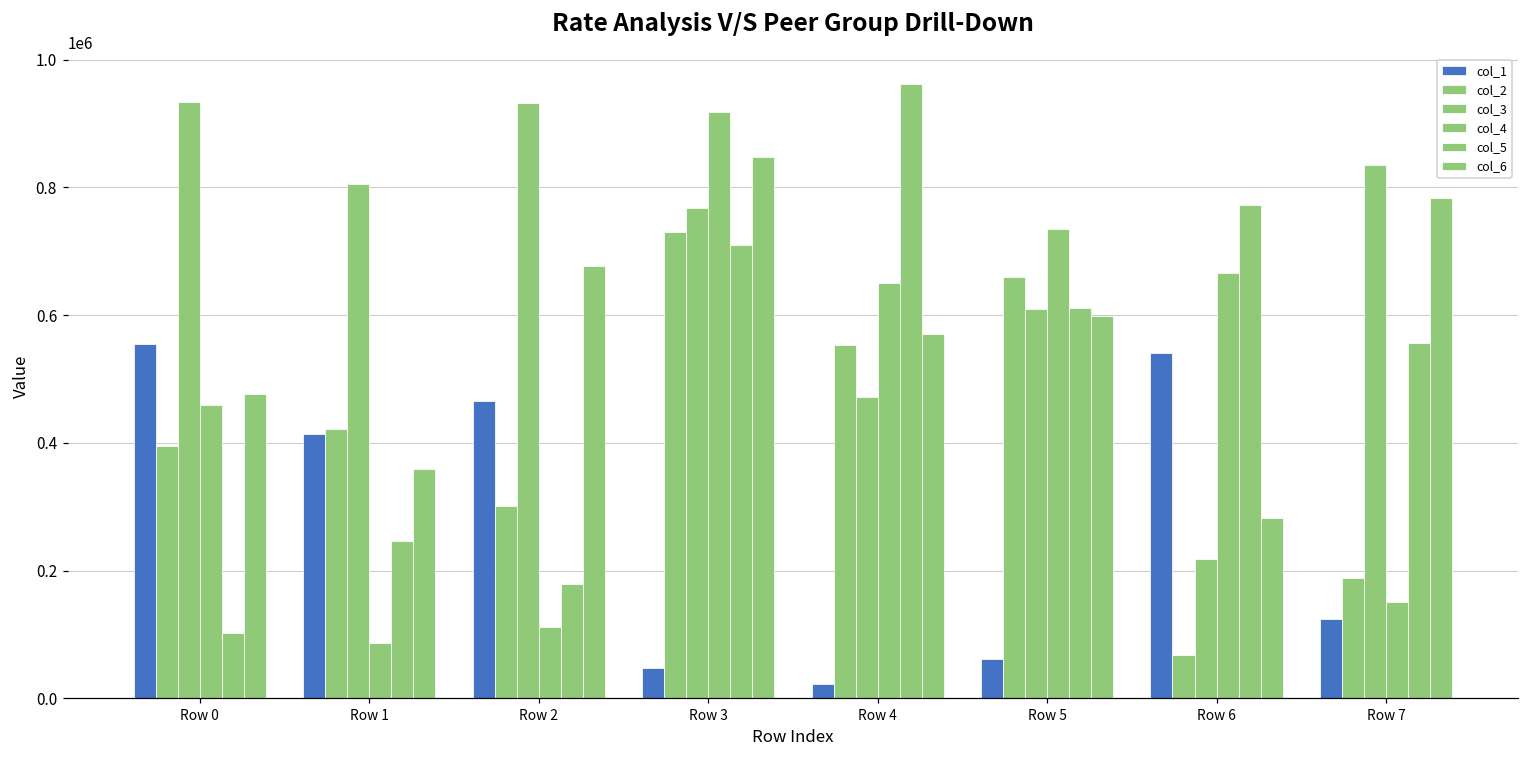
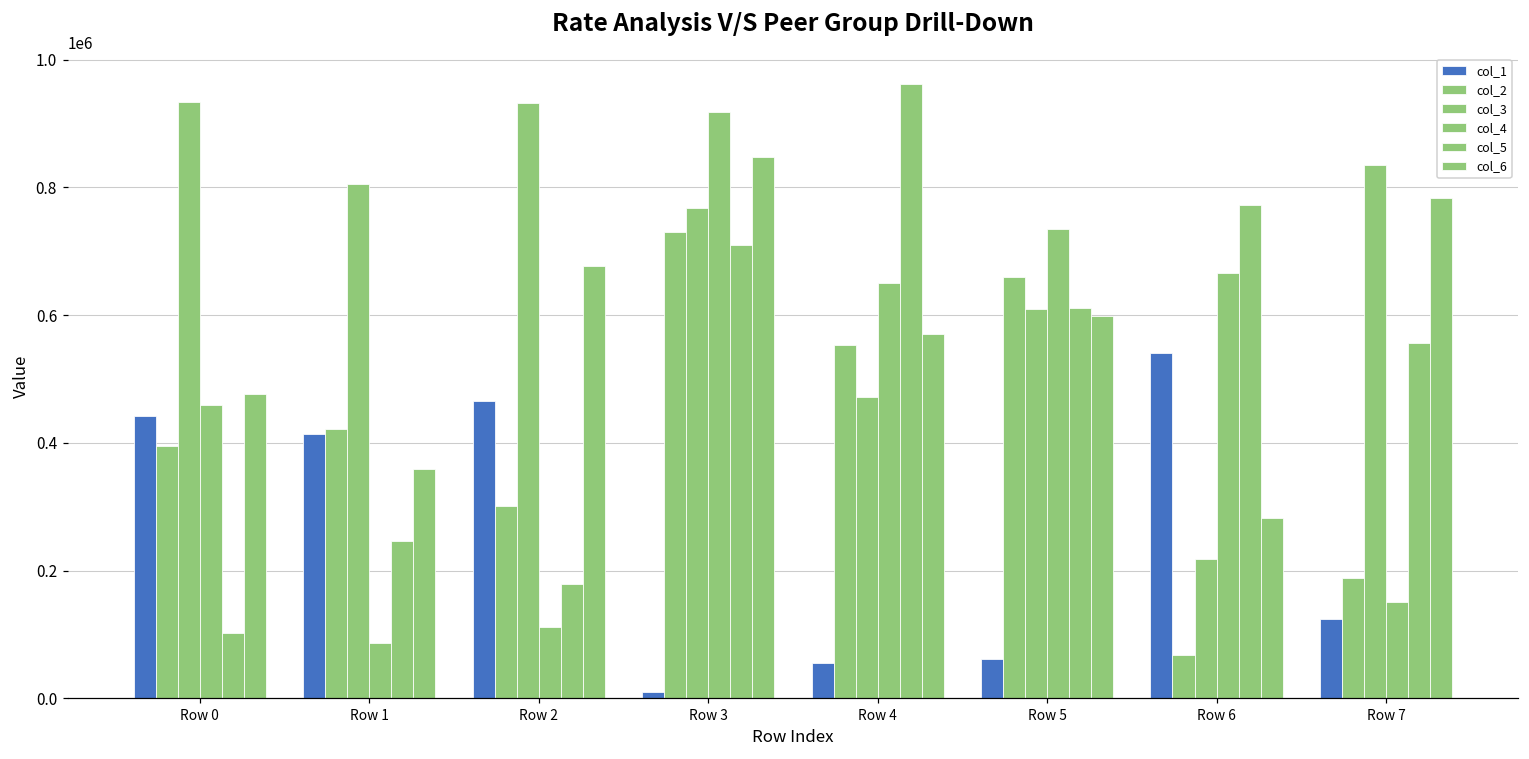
  {
    "col_1": {
-     "Row 0": 560000,
+     "Row 0": 440000,
      "Row 1": 410000,
      "Row 2": 470000,
-     "Row 3": 50000,
-     "Row 4": 20000,
+     "Row 3": 10000,
+     "Row 4": 50000,
      "Row 5": 60000,
      "Row 6": 540000,
      "Row 7": 120000
    }
  }
